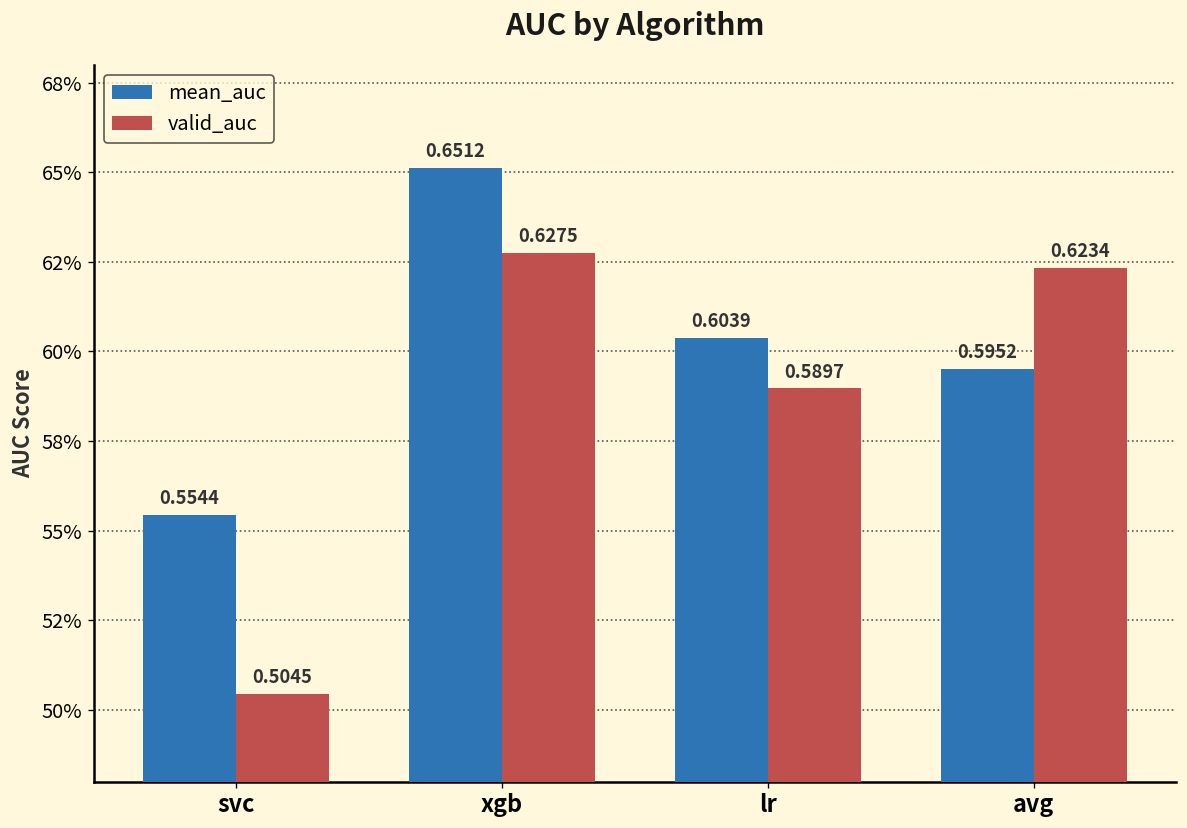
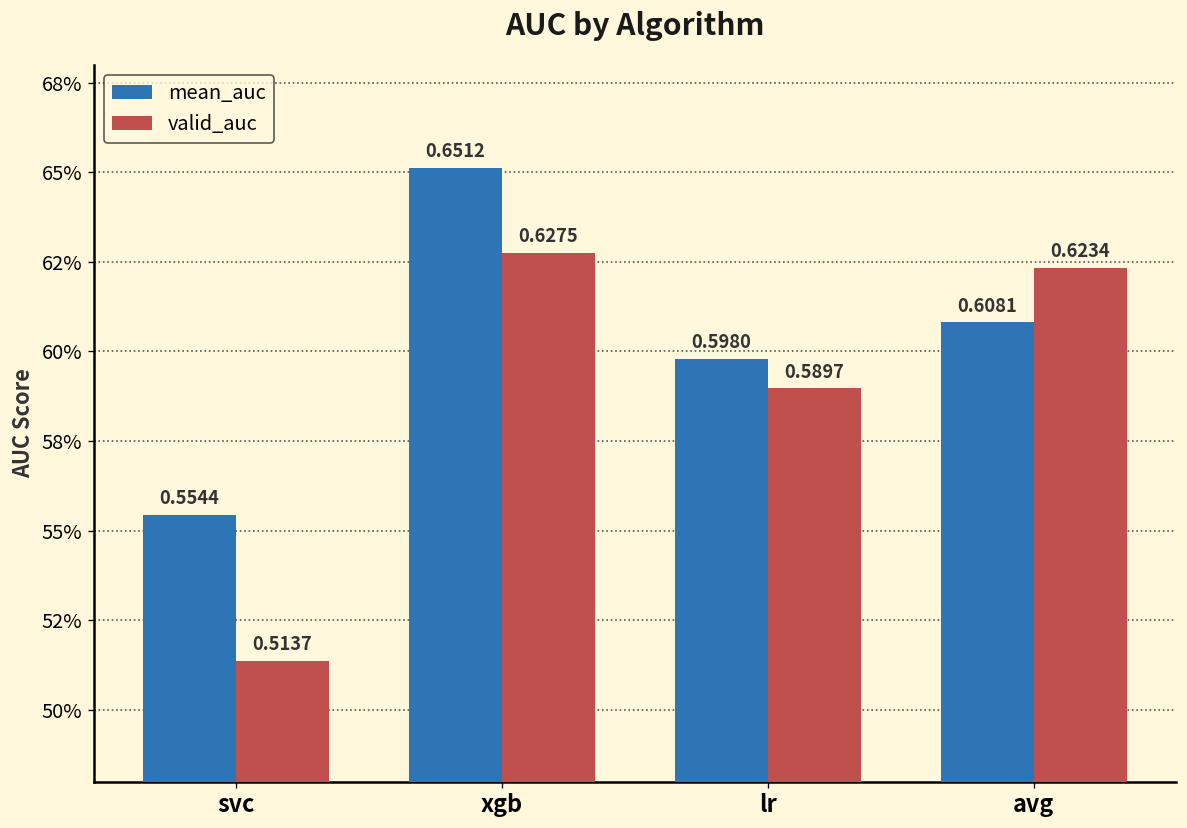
  {
    "mean_auc": {
      "svc": 0.5544,
      "xgb": 0.6512,
-     "lr": 0.6039,
-     "avg": 0.5952
+     "lr": 0.5980,
+     "avg": 0.6081
    },
    "valid_auc": {
-     "svc": 0.5045,
+     "svc": 0.5137,
      "xgb": 0.6275,
      "lr": 0.5897,
      "avg": 0.6234
    }
  }
